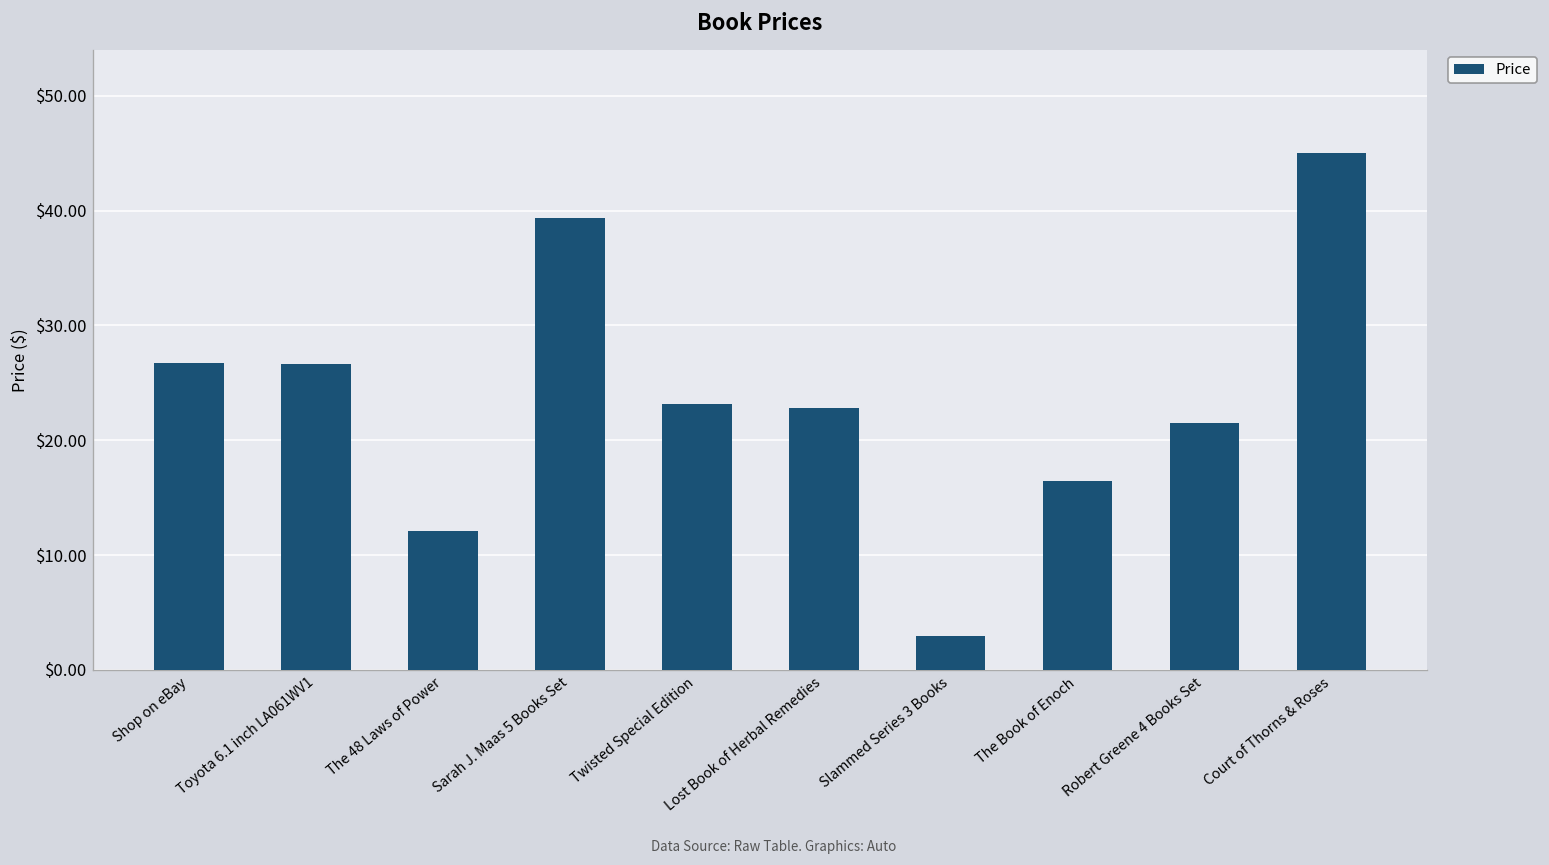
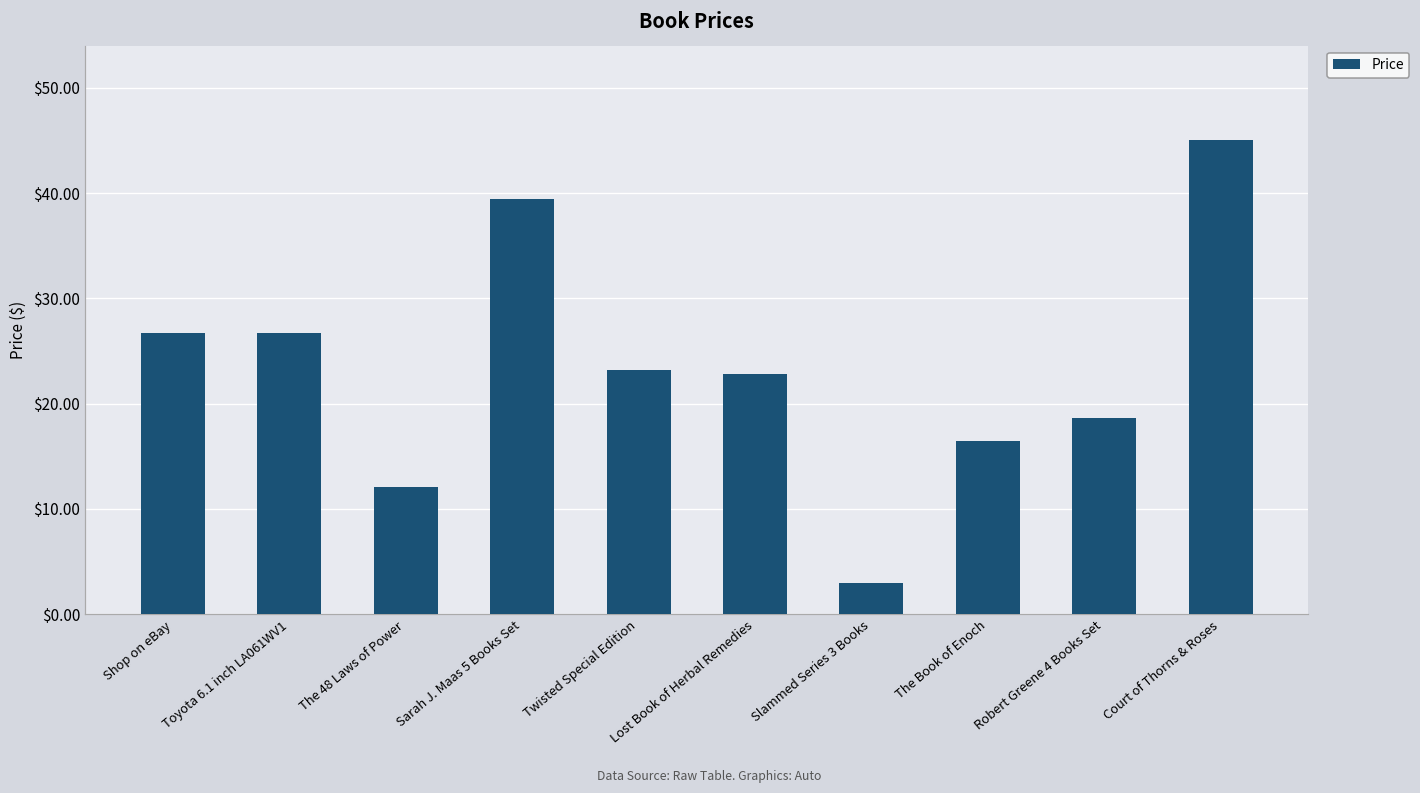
  {
    "Shop on eBay": "$27",
    "Toyota 6.1 inch LA061WV1": "$27",
    "The 48 Laws of Power": "$12",
    "Sarah J. Maas 5 Books Set": "$39",
    "Twisted Special Edition": "$23",
    "Lost Book of Herbal Remedies": "$23",
    "Slammed Series 3 Books": "$3",
    "The Book of Enoch": "$16",
-   "Robert Greene 4 Books Set": "$22",
+   "Robert Greene 4 Books Set": "$19",
    "Court of Thorns & Roses": "$45"
  }
